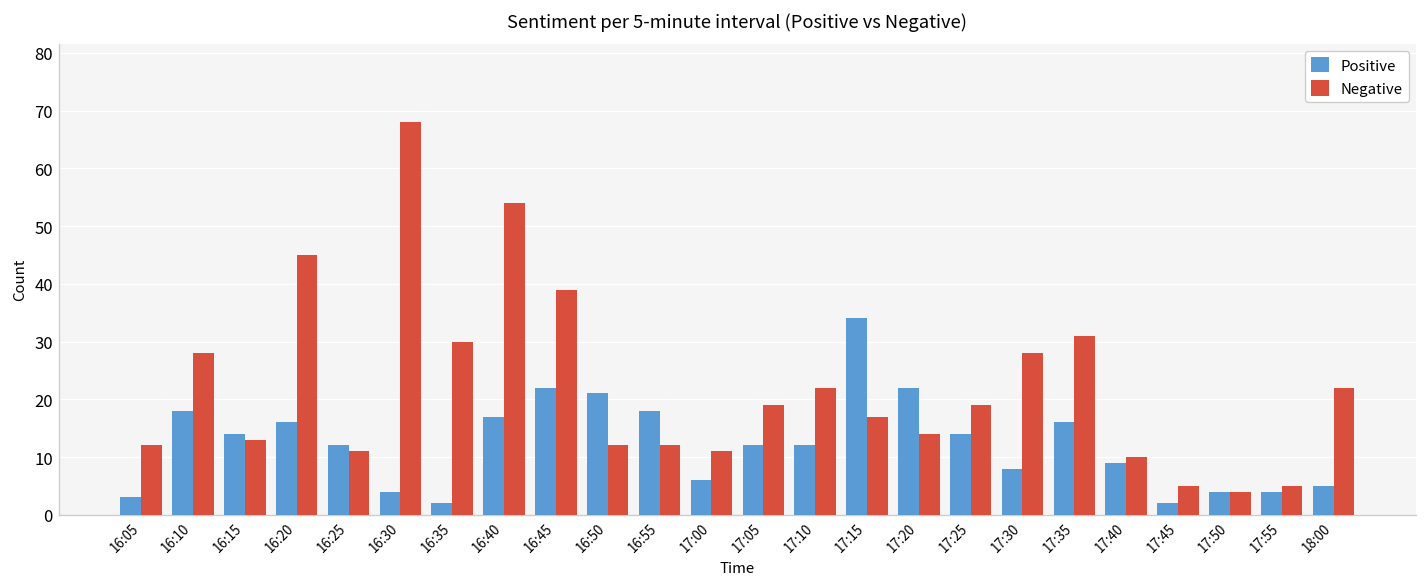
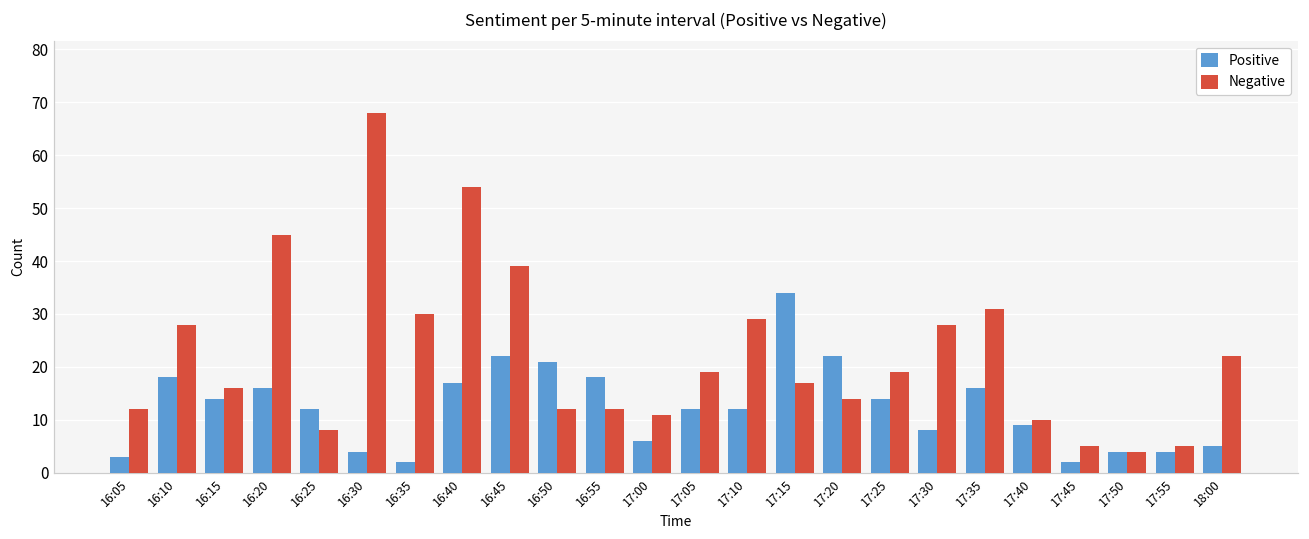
  {
    "Positive": {
      "16:05": 3,
      "16:10": 18,
      "16:15": 14,
      "16:20": 16,
      "16:25": 12,
      "16:30": 4,
      "16:35": 2,
      "16:40": 17,
      "16:45": 22,
      "16:50": 21,
      "16:55": 18,
      "17:00": 6,
      "17:05": 12,
      "17:10": 12,
      "17:15": 34,
      "17:20": 22,
      "17:25": 14,
      "17:30": 8,
      "17:35": 16,
      "17:40": 9,
      "17:45": 2,
      "17:50": 4,
      "17:55": 4,
      "18:00": 5
    },
    "Negative": {
      "16:05": 12,
      "16:10": 28,
-     "16:15": 13,
+     "16:15": 16,
      "16:20": 45,
-     "16:25": 11,
+     "16:25": 8,
      "16:30": 68,
      "16:35": 30,
      "16:40": 54,
      "16:45": 39,
      "16:50": 12,
      "16:55": 12,
      "17:00": 11,
      "17:05": 19,
-     "17:10": 22,
+     "17:10": 29,
      "17:15": 17,
      "17:20": 14,
      "17:25": 19,
      "17:30": 28,
      "17:35": 31,
      "17:40": 10,
      "17:45": 5,
      "17:50": 4,
      "17:55": 5,
      "18:00": 22
    }
  }
